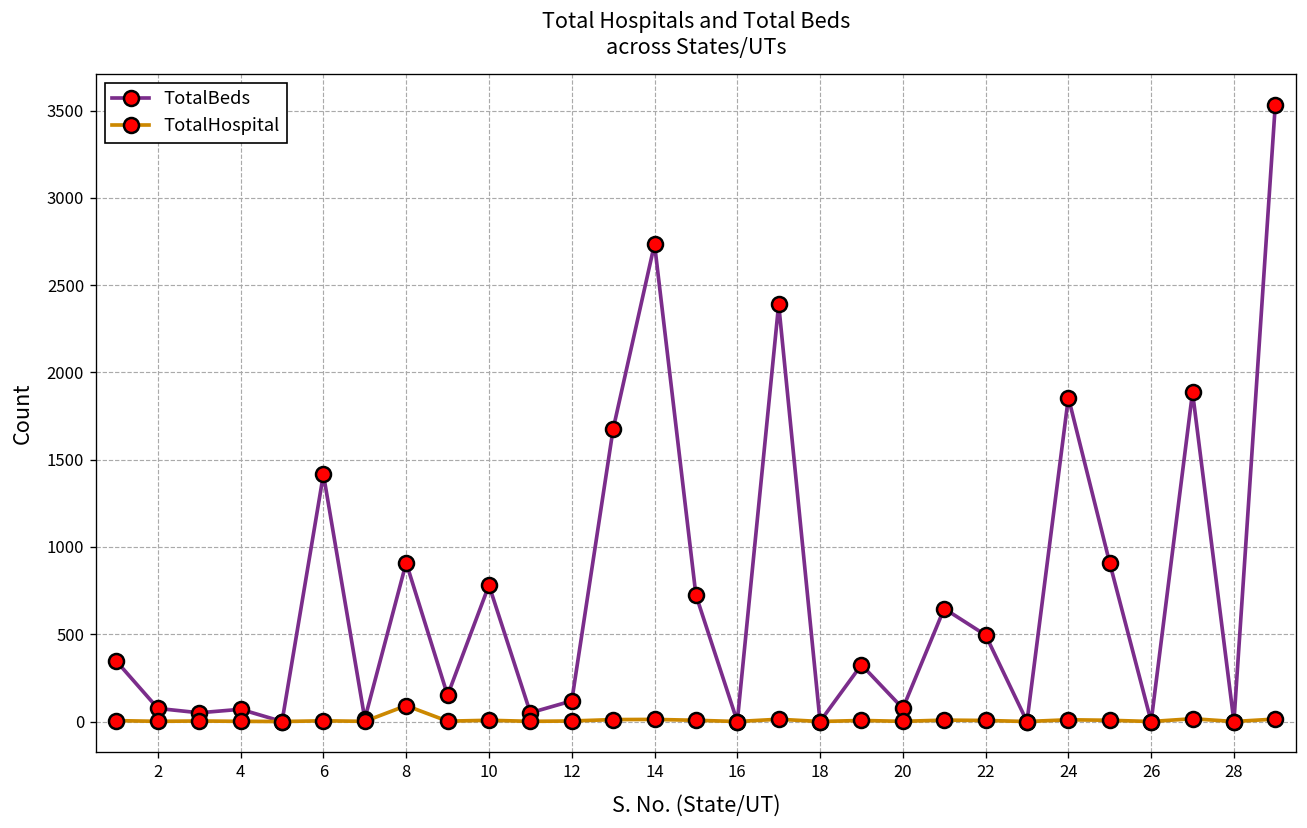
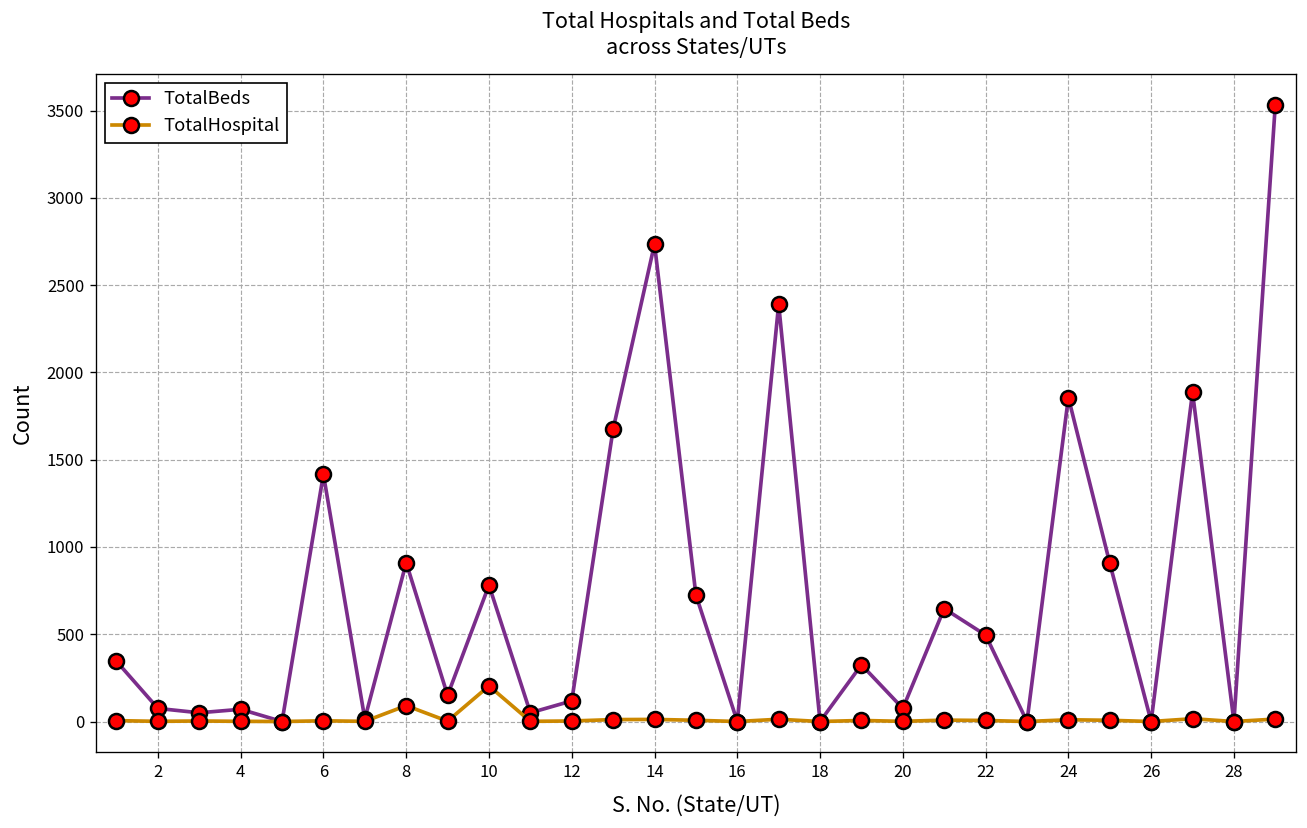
  {
    "TotalBeds": {
      "2": 80,
      "4": 70,
      "6": 1420,
      "8": 910,
      "10": 780,
      "12": 120,
      "14": 2740,
      "20": 80,
      "22": 500,
      "24": 1860
    },
    "TotalHospital": {
      "2": 0,
      "4": 0,
      "6": 0,
      "8": 90,
-     "10": 10,
+     "10": 200,
      "12": 0,
      "14": 10,
      "20": 0,
      "22": 10,
      "24": 10
    }
  }
